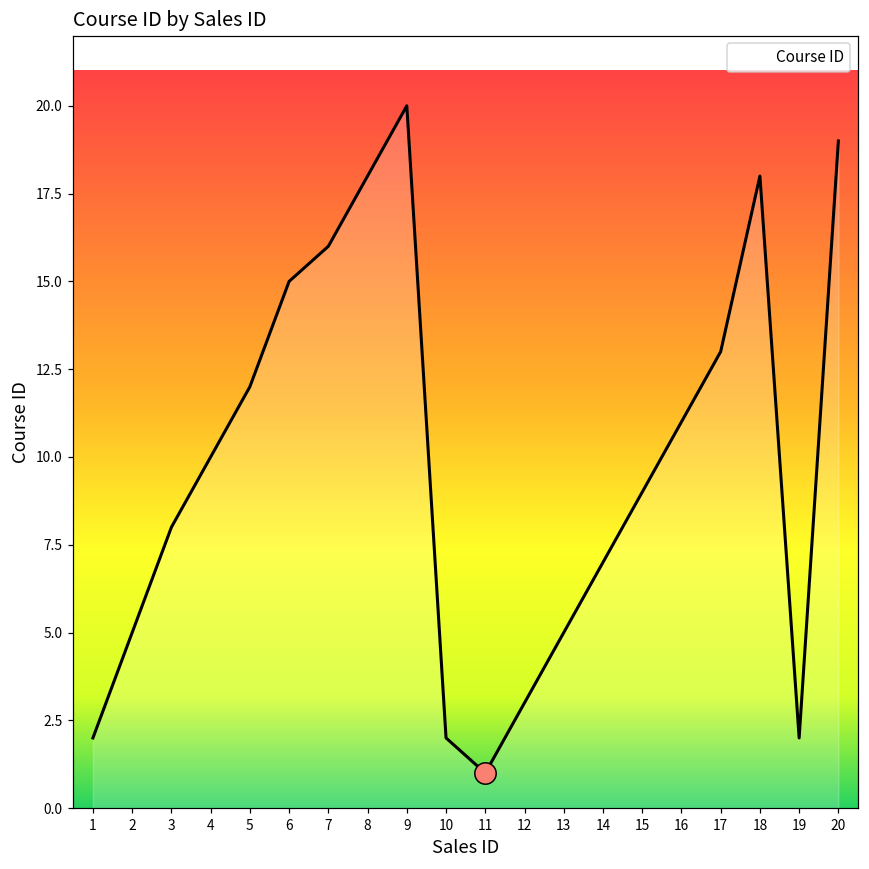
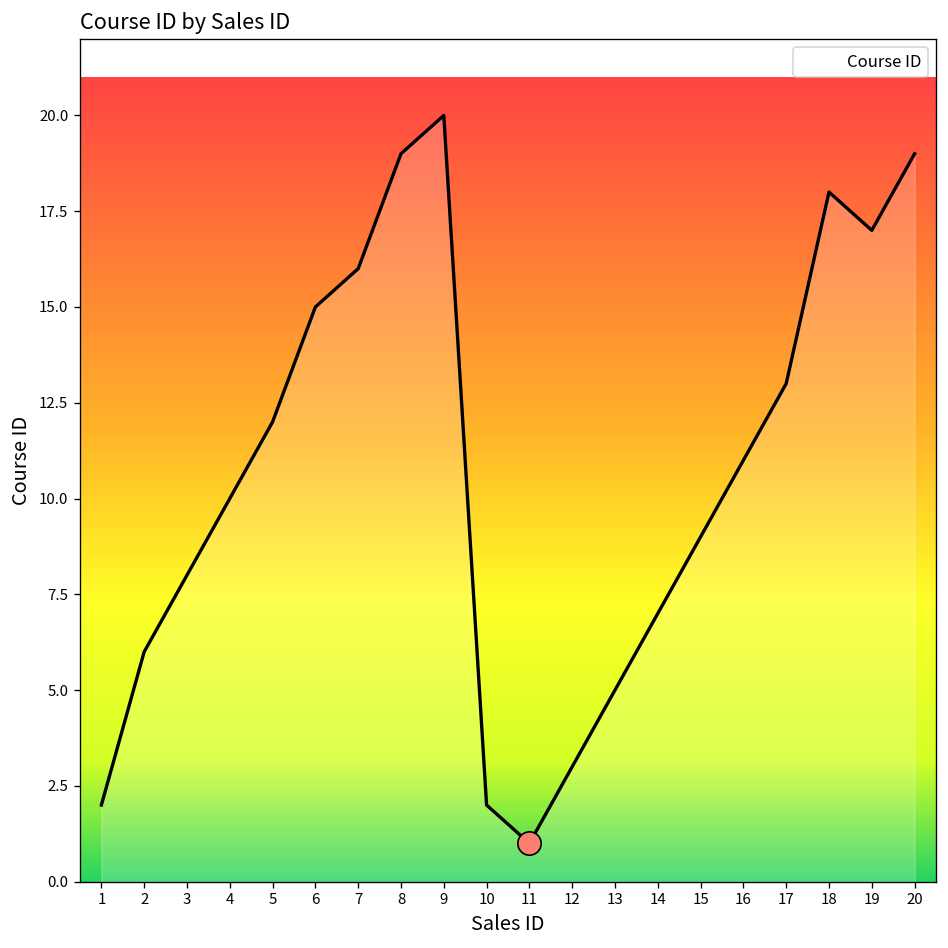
  {
    "Course ID": {
      "1": 2,
-     "2": 5,
+     "2": 6,
      "3": 8,
      "4": 10,
      "5": 12,
      "6": 15,
      "7": 16,
-     "8": 18,
+     "8": 19,
      "9": 20,
      "10": 2,
      "12": 3,
      "13": 5,
      "14": 7,
      "15": 9,
      "16": 11,
      "17": 13,
      "18": 18,
-     "19": 2,
+     "19": 17,
      "20": 19
    }
  }
